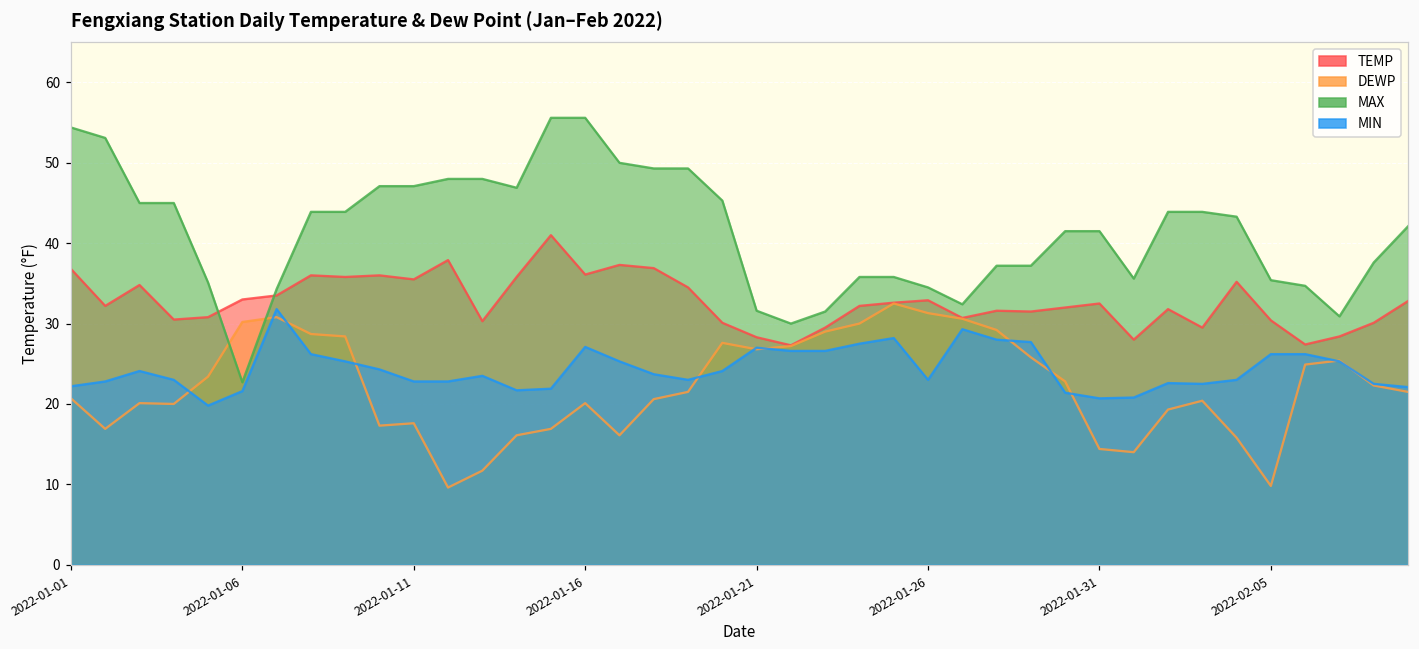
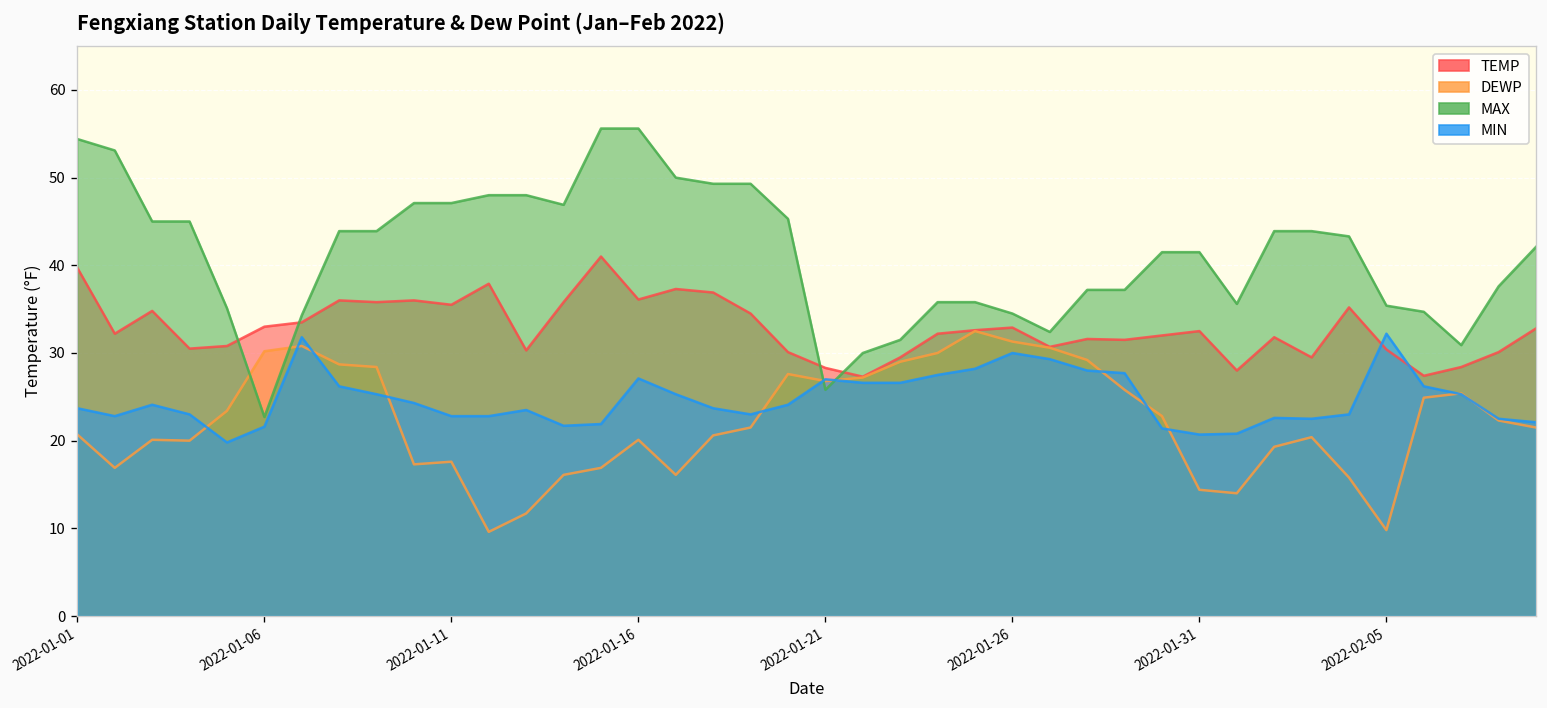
  {
    "TEMP": {
-     "2022-01-01": 37,
+     "2022-01-01": 40,
      "2022-01-06": 33,
      "2022-01-11": 36,
      "2022-01-16": 36,
      "2022-01-21": 28,
      "2022-01-26": 33,
      "2022-01-31": 33,
      "2022-02-05": 30
    },
    "DEWP": {
      "2022-01-01": 21,
      "2022-01-06": 30,
      "2022-01-11": 18,
      "2022-01-16": 20,
      "2022-01-26": 31,
      "2022-01-31": 14,
      "2022-02-05": 10
    },
    "MAX": {
      "2022-01-01": 54,
      "2022-01-06": 23,
      "2022-01-11": 47,
      "2022-01-16": 56,
-     "2022-01-21": 32,
+     "2022-01-21": 26,
      "2022-01-26": 35,
      "2022-01-31": 42,
      "2022-02-05": 35
    },
    "MIN": {
-     "2022-01-01": 22,
+     "2022-01-01": 24,
      "2022-01-06": 22,
      "2022-01-11": 23,
      "2022-01-16": 27,
-     "2022-01-26": 23,
+     "2022-01-26": 30,
      "2022-01-31": 21,
-     "2022-02-05": 26
+     "2022-02-05": 32
    }
  }
